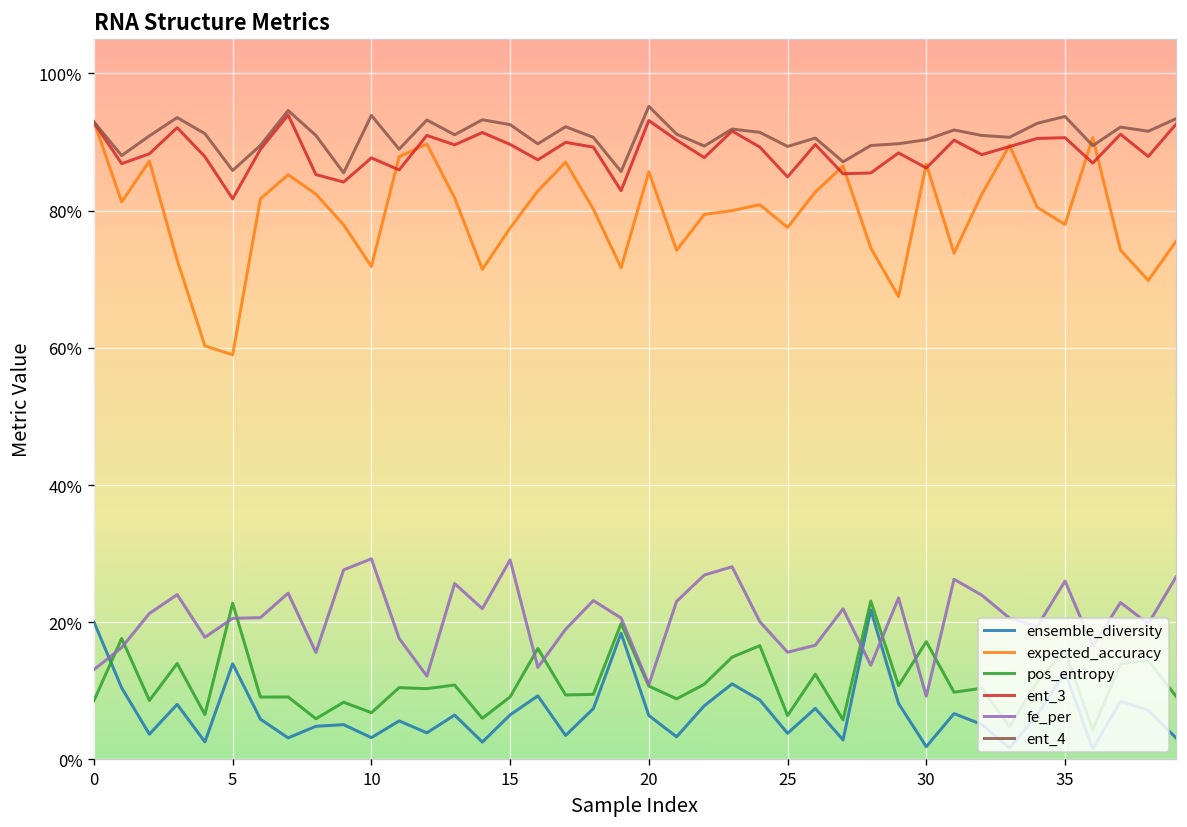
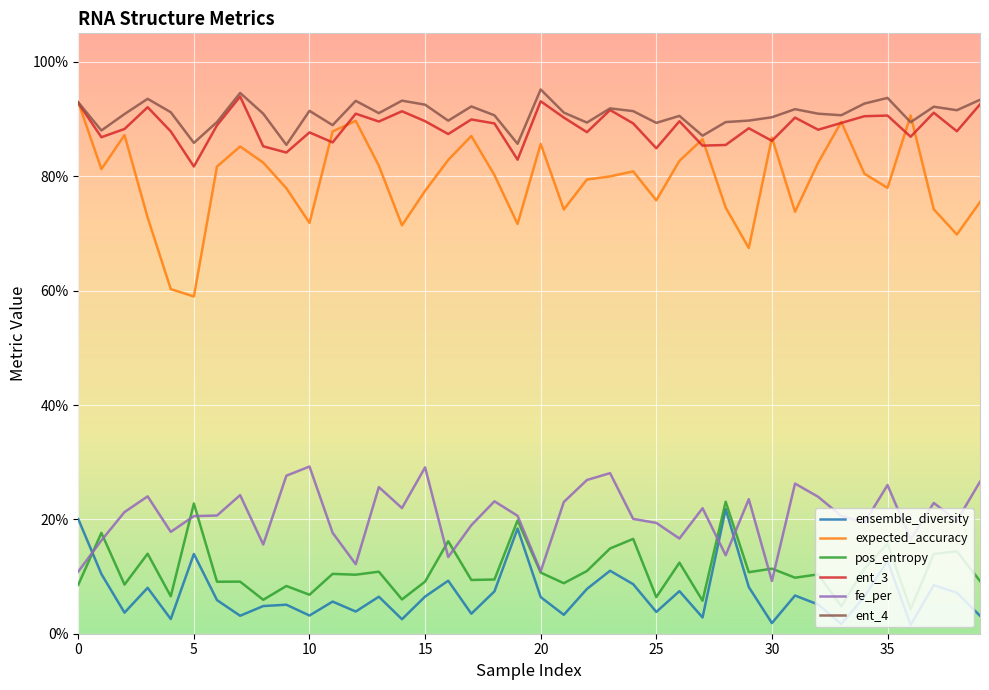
  {
    "ensemble_diversity": {
      "0": "20%",
      "5": "14%",
      "10": "3%",
      "15": "6%",
      "20": "6%",
      "25": "4%",
      "30": "2%"
    },
    "expected_accuracy": {
      "5": "59%",
      "10": "72%",
      "15": "77%",
      "20": "86%",
-     "25": "78%",
+     "25": "76%",
      "30": "87%",
      "35": "78%"
    },
    "pos_entropy": {
      "0": "9%",
      "5": "23%",
      "10": "7%",
      "15": "9%",
      "25": "6%",
-     "30": "17%"
+     "30": "11%"
    },
    "ent_3": {
      "5": "82%",
      "10": "88%",
      "15": "90%",
      "20": "93%",
      "25": "85%",
      "30": "86%",
      "35": "91%"
    },
    "fe_per": {
-     "0": "13%",
+     "0": "11%",
      "5": "21%",
      "10": "29%",
      "15": "29%",
-     "25": "16%",
+     "25": "19%",
      "30": "9%",
      "35": "26%"
    },
    "ent_4": {
      "5": "86%",
-     "10": "94%",
+     "10": "91%",
      "15": "93%",
      "20": "95%",
      "25": "89%",
      "30": "90%",
      "35": "94%"
    }
  }
